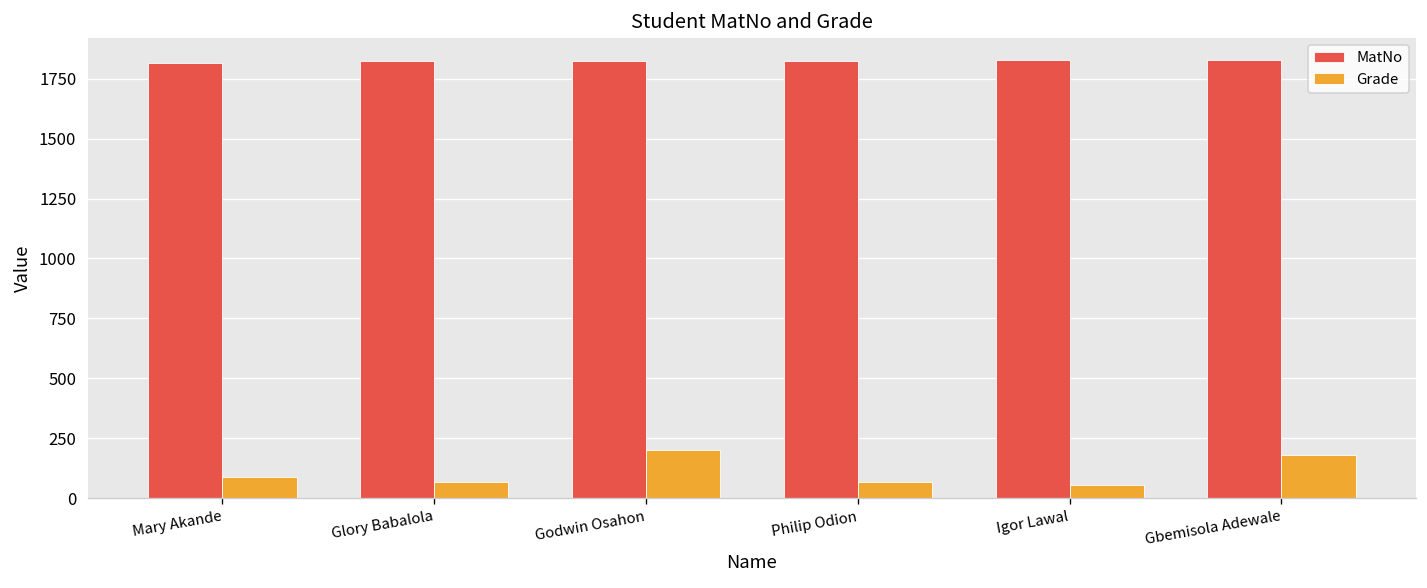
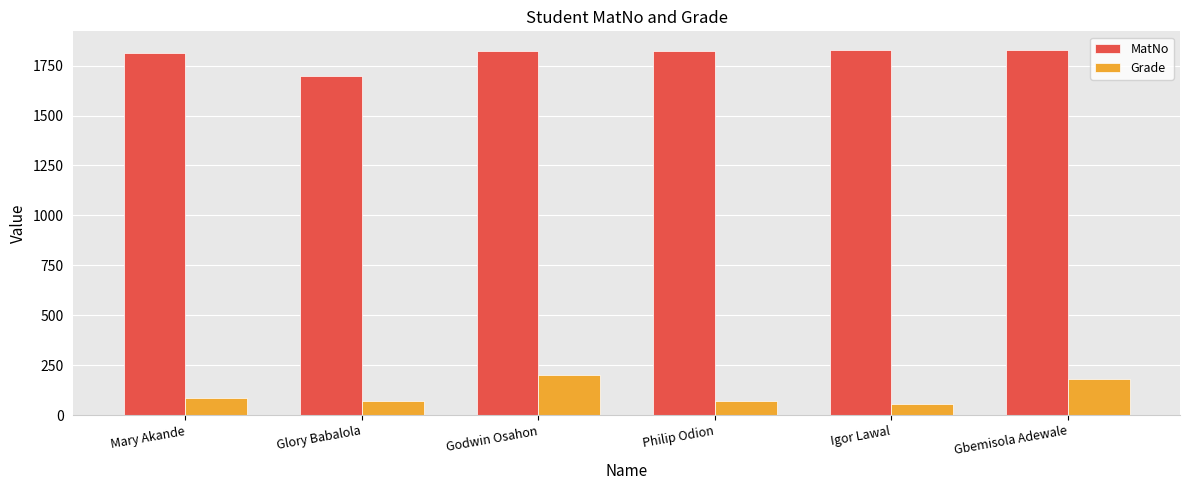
  {
    "MatNo": {
      "Mary Akande": 1810,
-     "Glory Babalola": 1820,
+     "Glory Babalola": 1700,
      "Godwin Osahon": 1820,
      "Philip Odion": 1830,
      "Igor Lawal": 1830,
      "Gbemisola Adewale": 1830
    },
    "Grade": {
      "Mary Akande": 90,
      "Glory Babalola": 70,
      "Godwin Osahon": 200,
      "Philip Odion": 70,
      "Igor Lawal": 60,
      "Gbemisola Adewale": 180
    }
  }
